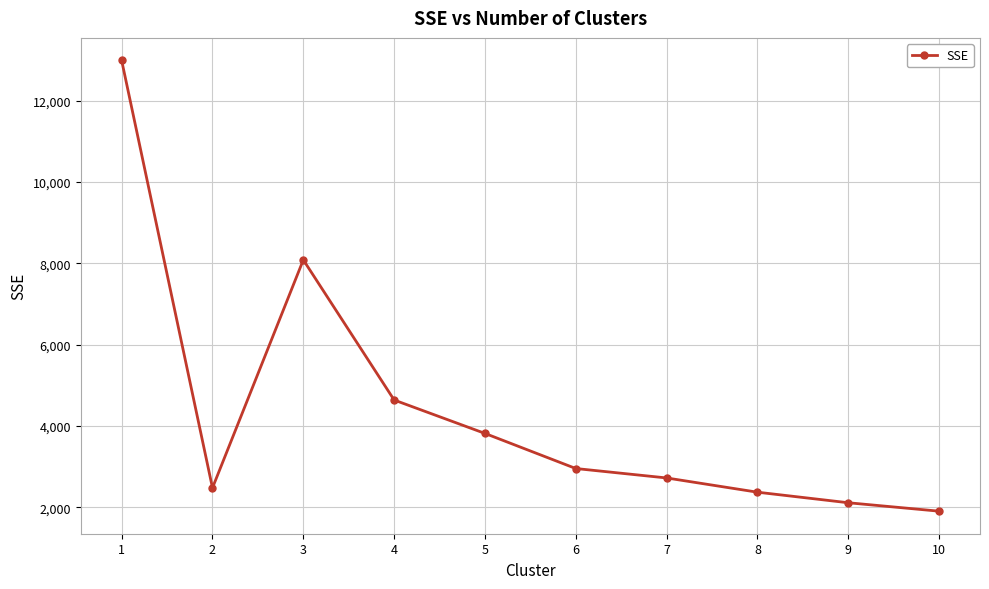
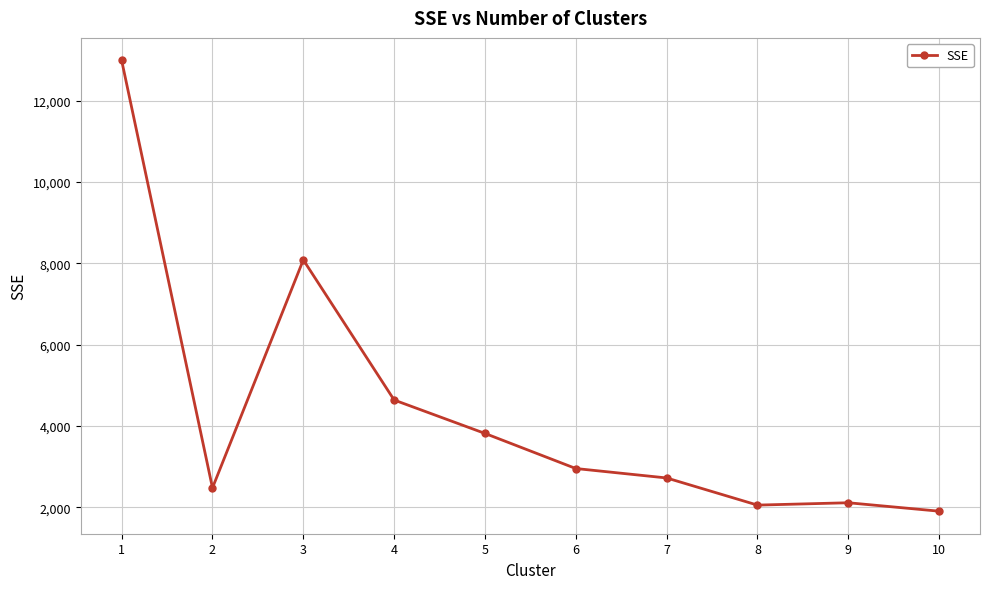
  {
    "1": "13,000",
    "2": "2,500",
    "3": "8,100",
    "4": "4,600",
    "5": "3,800",
    "6": "3,000",
    "7": "2,700",
-   "8": "2,400",
+   "8": "2,100",
    "9": "2,100",
    "10": "1,900"
  }
